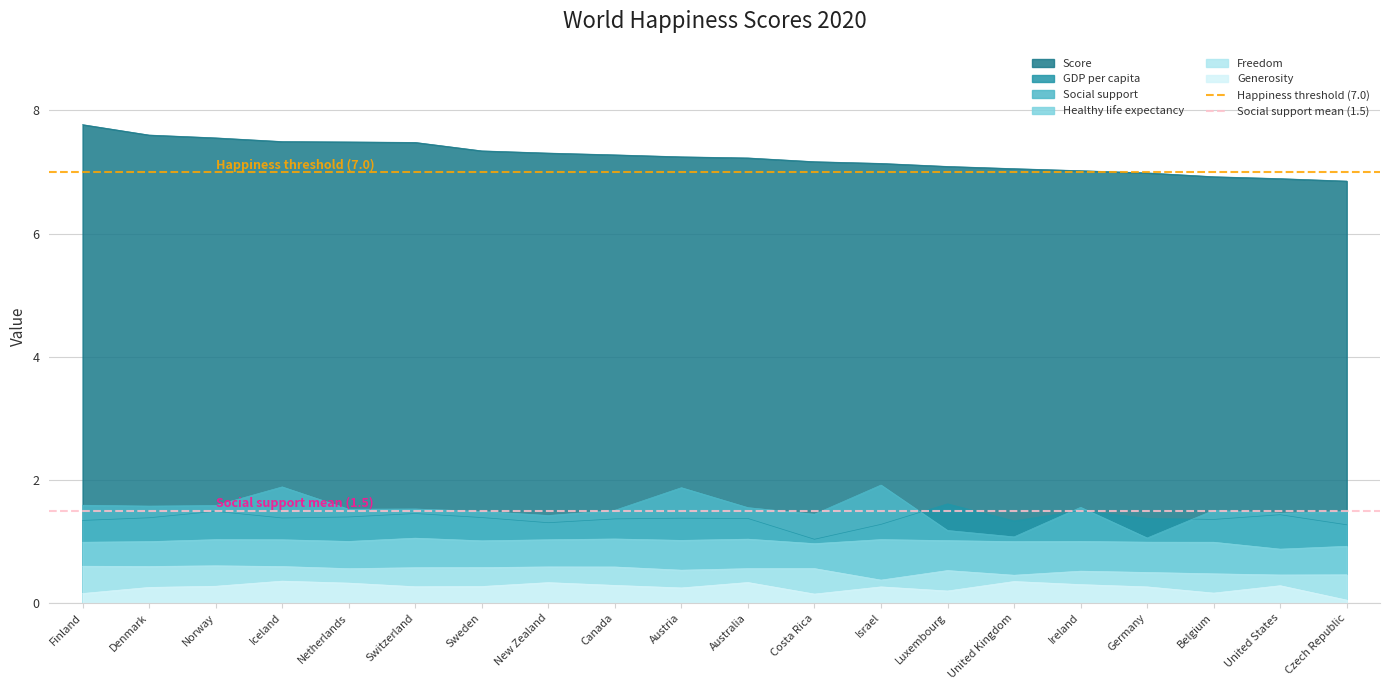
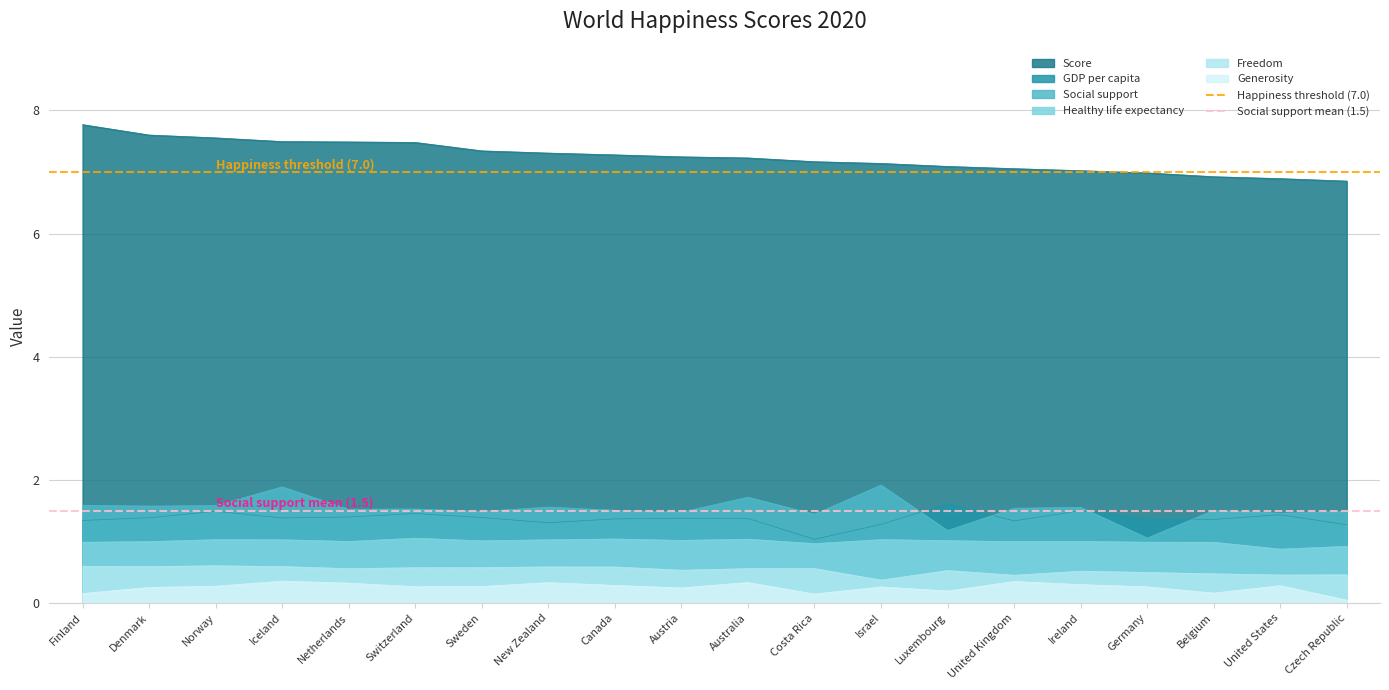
  {
    "Social support": {
      "Finland": 1.6,
      "Denmark": 1.6,
      "Iceland": 1.9,
      "Switzerland": 1.5,
      "Sweden": 1.5,
-     "New Zealand": 1.4,
+     "New Zealand": 1.6,
      "Canada": 1.5,
-     "Austria": 1.9,
-     "Australia": 1.5,
+     "Austria": 1.5,
+     "Australia": 1.7,
      "Costa Rica": 1.4,
      "Israel": 1.9,
      "Luxembourg": 1.2,
-     "United Kingdom": 1.1,
+     "United Kingdom": 1.5,
      "Ireland": 1.6,
      "Germany": 1.1,
      "Belgium": 1.5,
      "Czech Republic": 1.5
    }
  }
